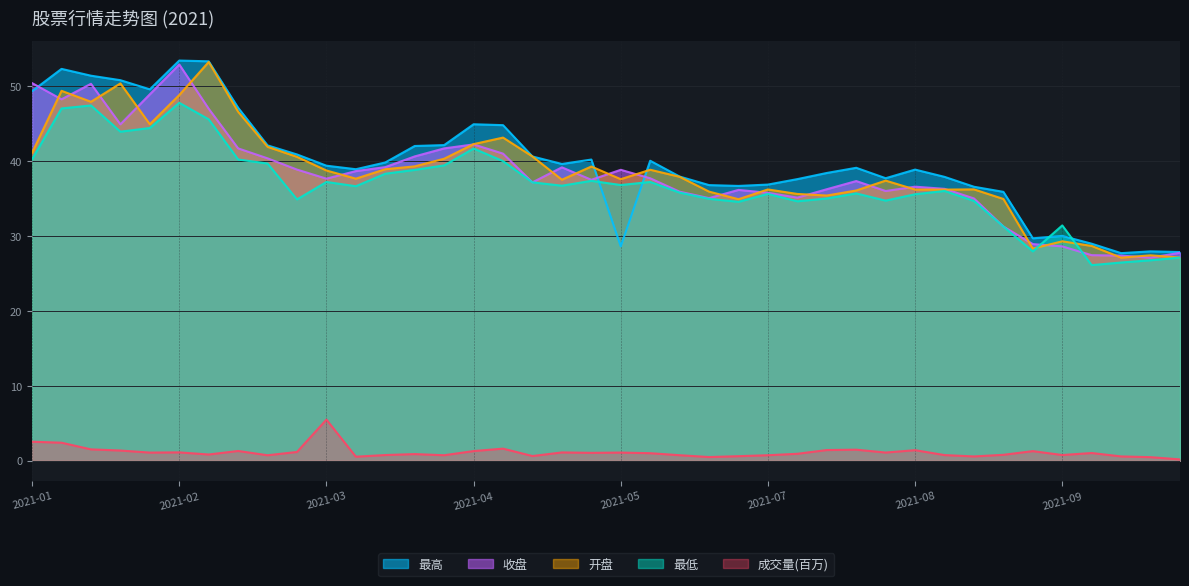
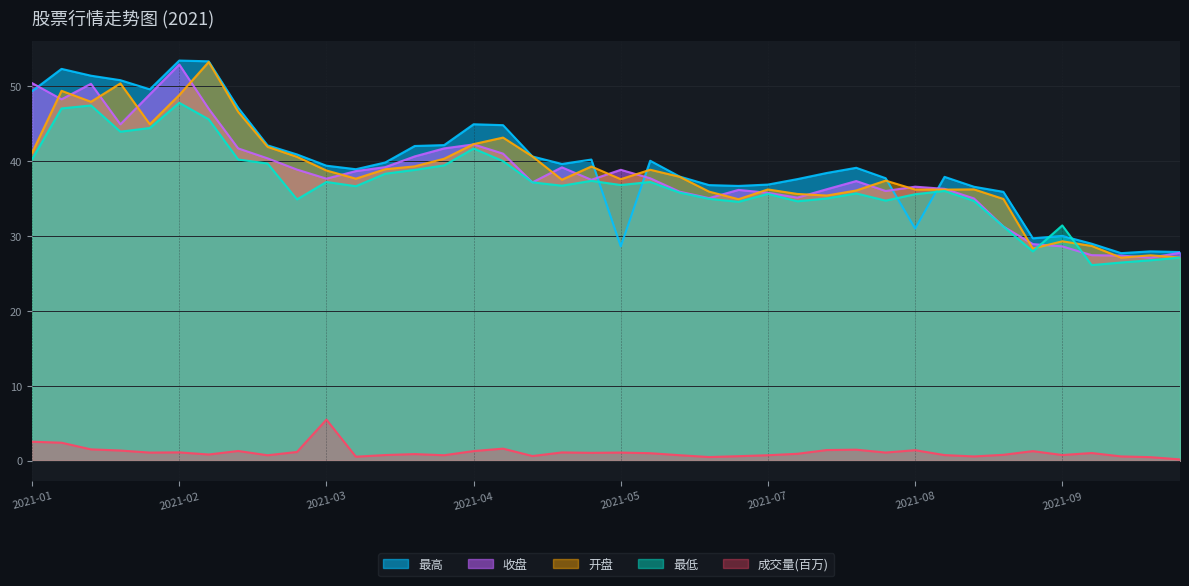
  {
    "最高": {
      "2021-01": 49,
      "2021-02": 53,
      "2021-03": 39,
      "2021-04": 45,
      "2021-05": 29,
      "2021-07": 37,
-     "2021-08": 39,
+     "2021-08": 31,
      "2021-09": 30
    },
    "收盘": {
      "2021-01": 50,
      "2021-02": 53,
      "2021-03": 38,
      "2021-05": 39,
      "2021-08": 37,
      "2021-09": 29
    },
    "开盘": {
      "2021-01": 41,
      "2021-02": 49,
      "2021-03": 39,
      "2021-05": 38,
      "2021-07": 36,
      "2021-08": 36,
      "2021-09": 29
    },
    "最低": {
      "2021-01": 40,
      "2021-02": 48,
      "2021-03": 37,
      "2021-04": 42,
      "2021-05": 37,
      "2021-08": 36,
      "2021-09": 31
    },
    "成交量(百万)": {
      "2021-01": 3,
      "2021-02": 1,
      "2021-03": 5,
      "2021-04": 1,
      "2021-05": 1,
      "2021-07": 1,
      "2021-08": 1,
      "2021-09": 1
    }
  }
